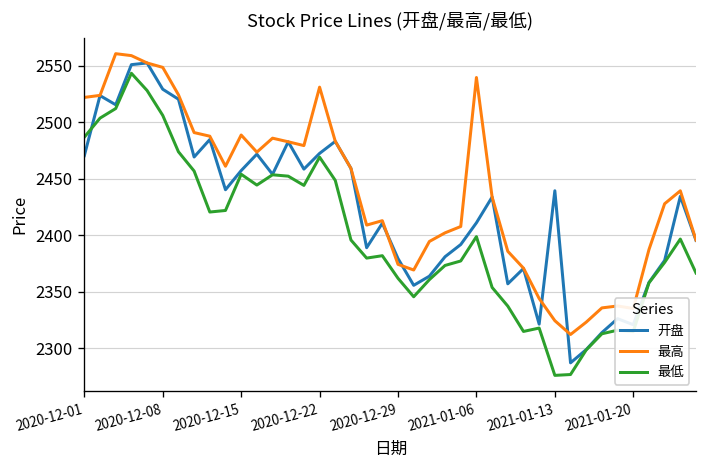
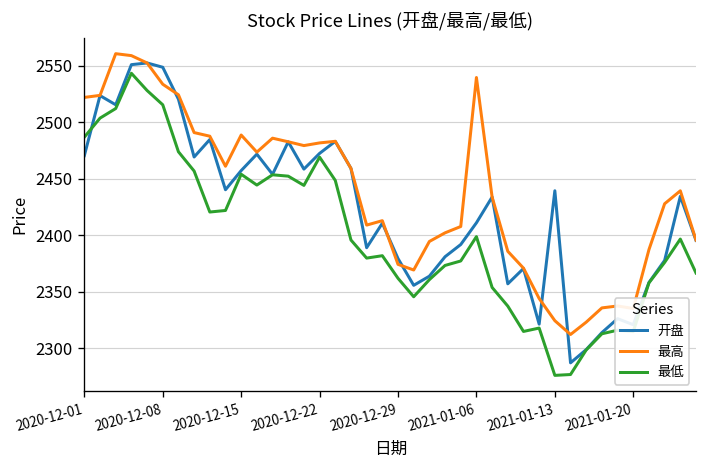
  {
    "开盘": {
      "2020-12-01": 2470,
-     "2020-12-08": 2530,
+     "2020-12-08": 2550,
      "2020-12-15": 2460,
      "2020-12-22": 2470,
      "2020-12-29": 2380,
      "2021-01-06": 2410,
      "2021-01-13": 2440
    },
    "最高": {
      "2020-12-01": 2520,
-     "2020-12-08": 2550,
+     "2020-12-08": 2530,
      "2020-12-15": 2490,
-     "2020-12-22": 2530,
+     "2020-12-22": 2480,
      "2020-12-29": 2370,
      "2021-01-06": 2540,
      "2021-01-13": 2320
    },
    "最低": {
      "2020-12-01": 2490,
-     "2020-12-08": 2510,
+     "2020-12-08": 2520,
      "2020-12-15": 2450,
      "2020-12-22": 2470,
      "2020-12-29": 2360,
      "2021-01-06": 2400,
      "2021-01-13": 2280
    }
  }
